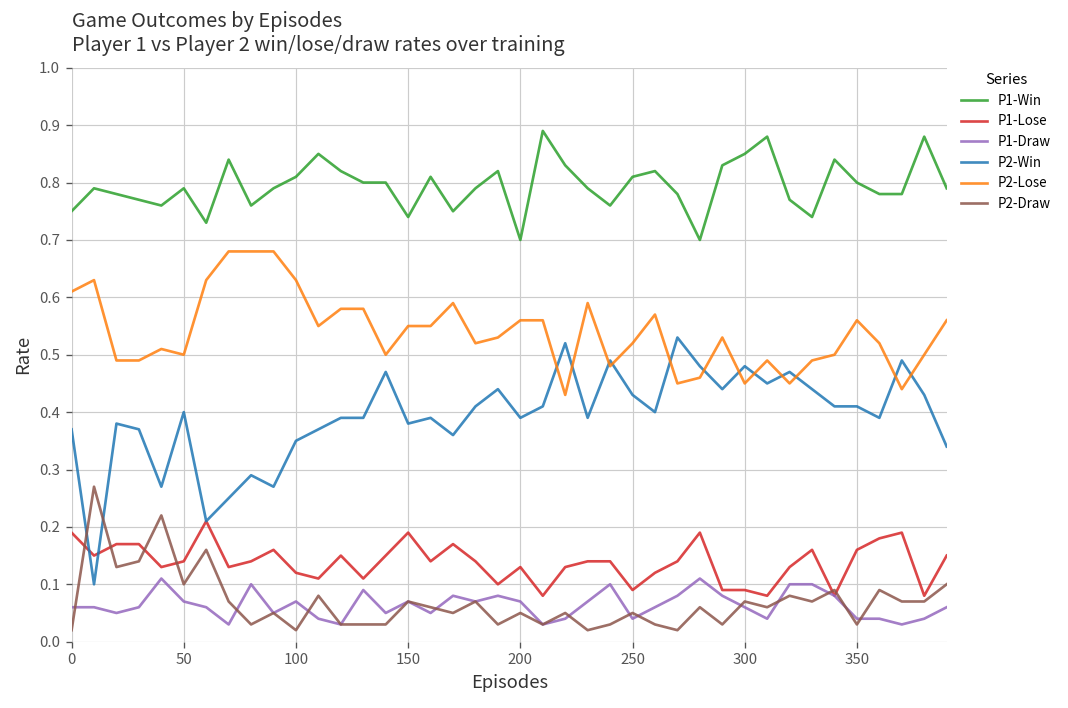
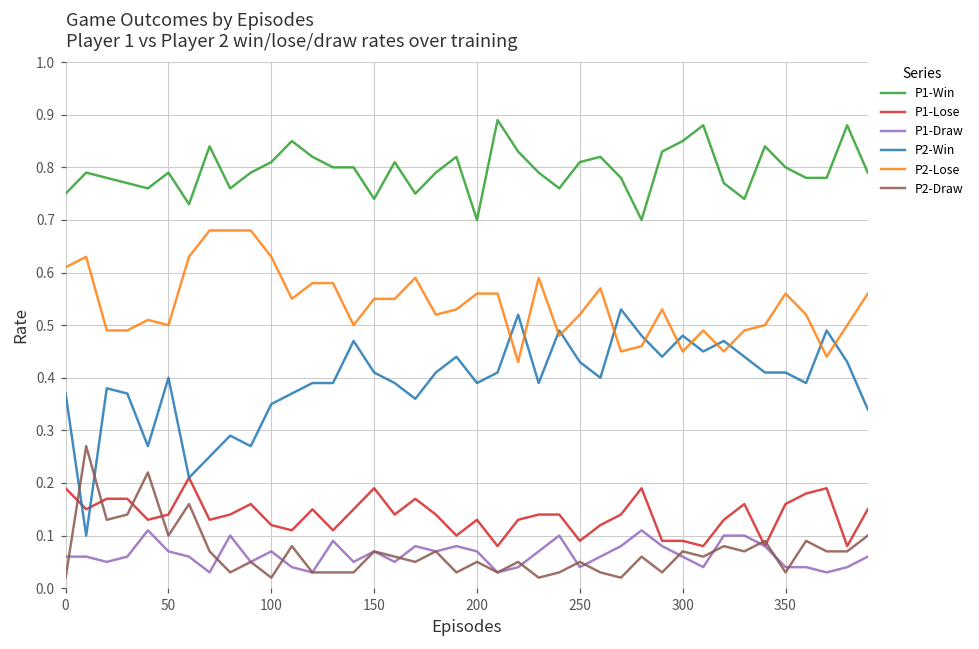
  {
    "P1-Win": {
      "0": 0.75,
      "50": 0.79,
      "100": 0.81,
      "150": 0.74,
      "200": 0.70,
      "250": 0.81,
      "300": 0.85,
      "350": 0.80
    },
    "P1-Lose": {
      "0": 0.19,
      "50": 0.14,
      "100": 0.12,
      "150": 0.19,
      "200": 0.13,
      "250": 0.09,
      "300": 0.09,
      "350": 0.16
    },
    "P1-Draw": {
      "0": 0.06,
      "50": 0.07,
      "100": 0.07,
      "200": 0.07,
      "250": 0.04,
      "300": 0.06,
      "350": 0.04
    },
    "P2-Win": {
      "0": 0.37,
      "50": 0.40,
      "100": 0.35,
-     "150": 0.38,
+     "150": 0.41,
      "200": 0.39,
      "250": 0.43,
      "300": 0.48,
      "350": 0.41
    },
    "P2-Lose": {
      "0": 0.61,
      "50": 0.50,
      "100": 0.63,
      "150": 0.55,
      "200": 0.56,
      "250": 0.52,
      "300": 0.45,
      "350": 0.56
    },
    "P2-Draw": {
      "0": 0.02,
      "50": 0.10,
      "100": 0.02,
      "200": 0.05,
      "250": 0.05,
      "300": 0.07,
      "350": 0.03
    }
  }
